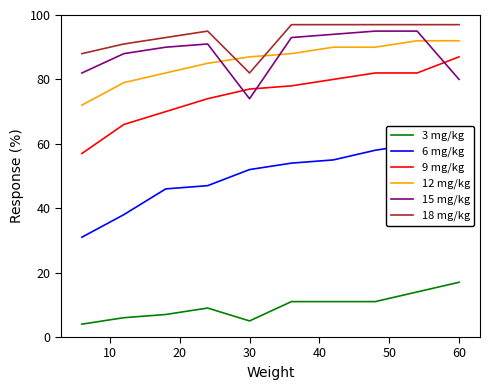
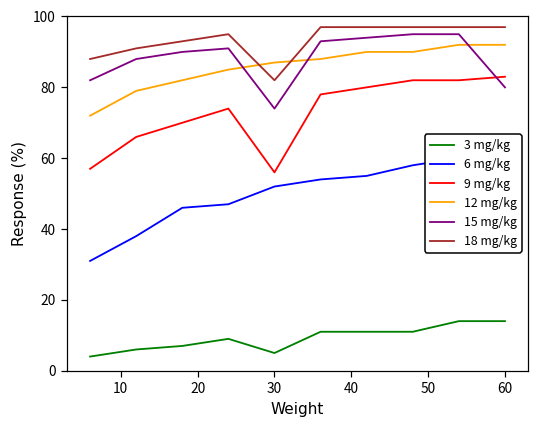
  {
    "3 mg/kg": {
      "30": 5,
-     "60": 17
+     "60": 14
    },
    "6 mg/kg": {
      "30": 52
    },
    "9 mg/kg": {
-     "30": 77,
-     "60": 87
+     "30": 56,
+     "60": 83
    },
    "12 mg/kg": {
      "30": 87,
      "60": 92
    },
    "15 mg/kg": {
      "30": 74,
      "60": 80
    },
    "18 mg/kg": {
      "30": 82,
      "60": 97
    }
  }
